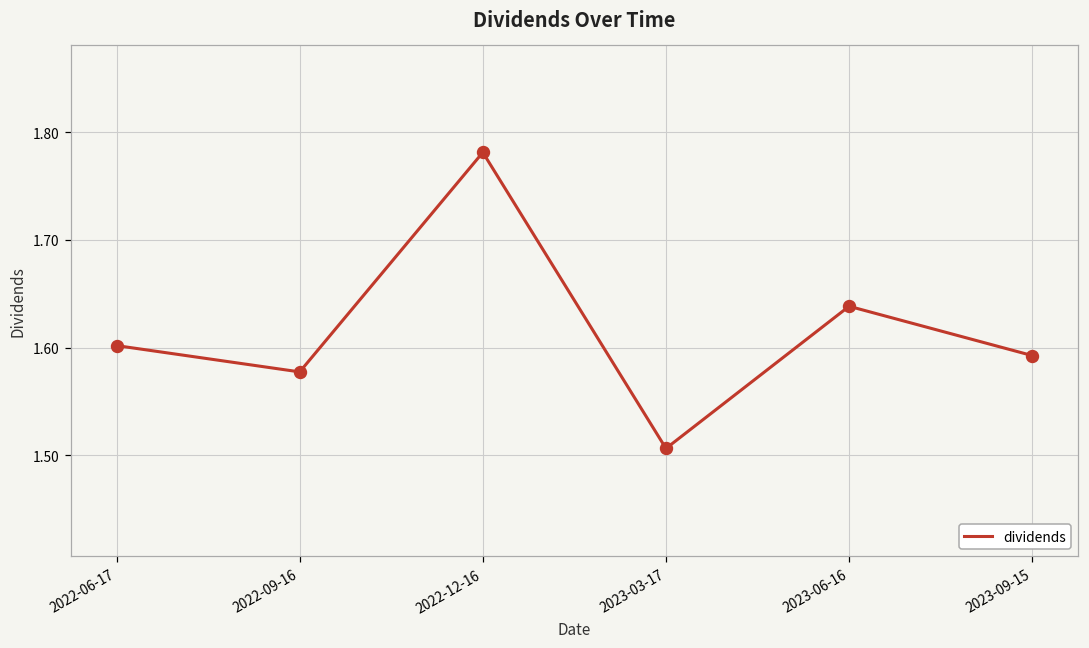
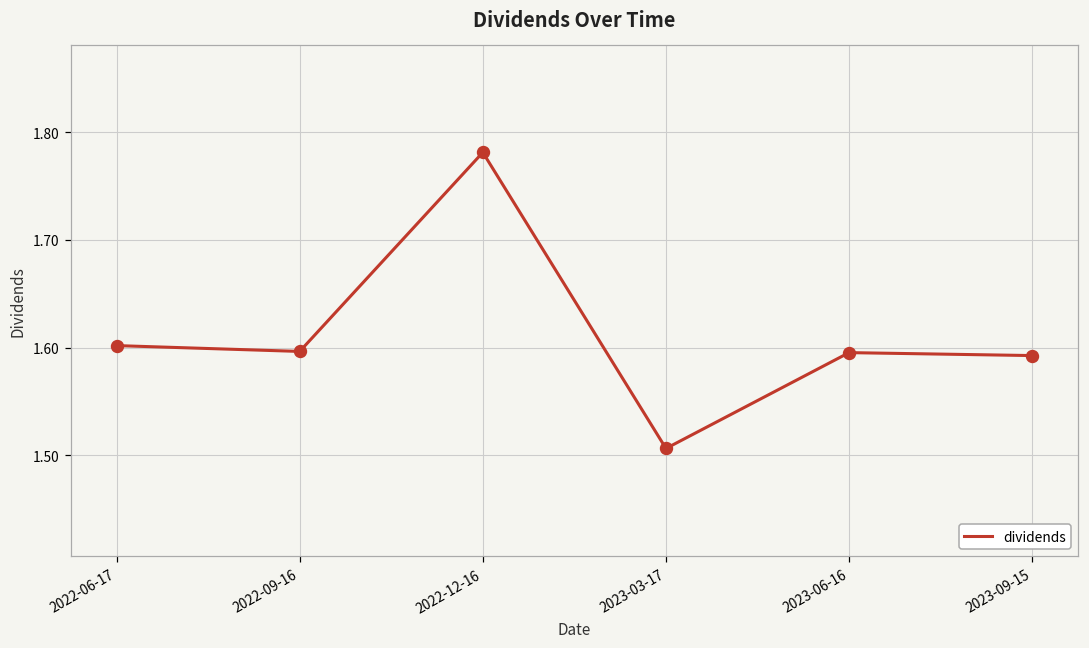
  {
    "2022-06-17": 1.60,
-   "2022-09-16": 1.58,
+   "2022-09-16": 1.60,
    "2022-12-16": 1.78,
    "2023-03-17": 1.51,
-   "2023-06-16": 1.64,
+   "2023-06-16": 1.60,
    "2023-09-15": 1.59
  }
